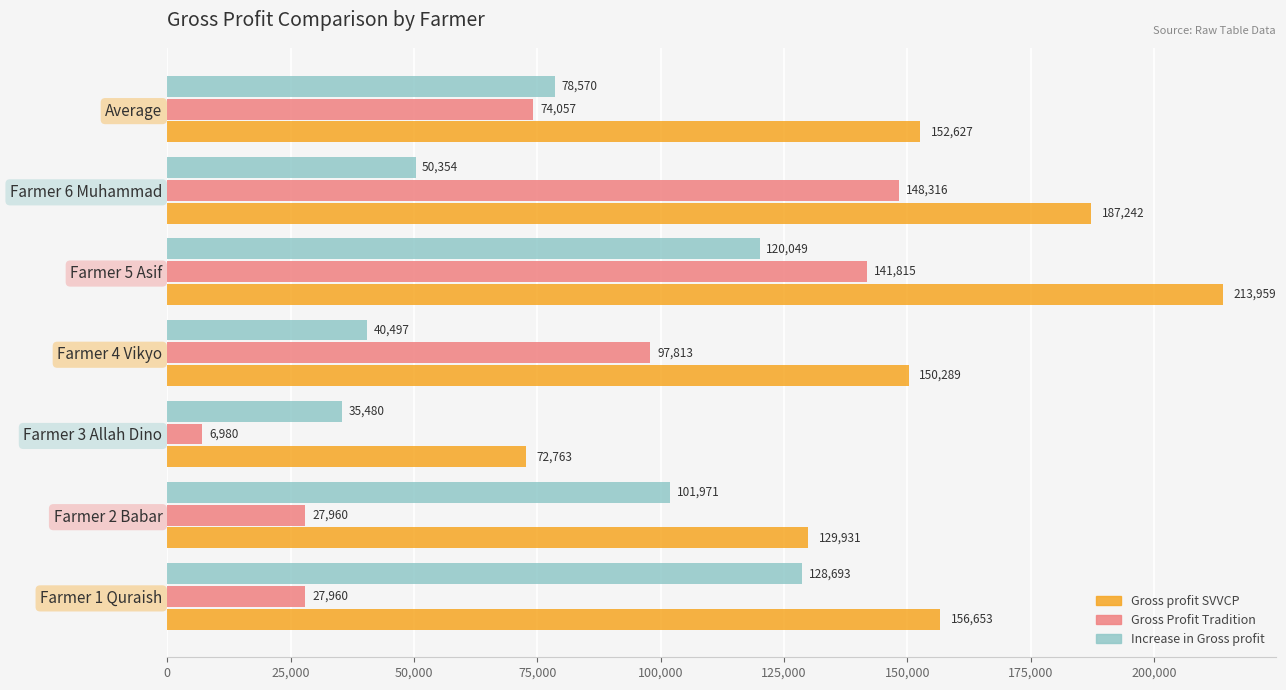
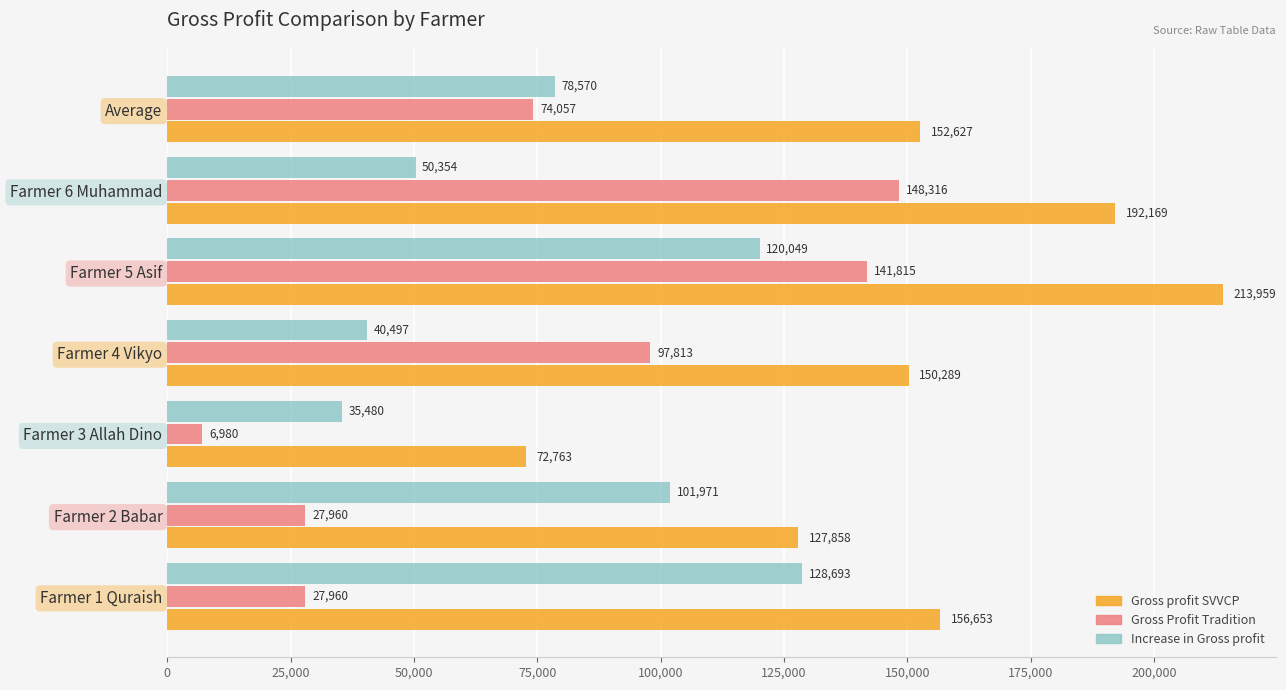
  {
    "Gross profit SVVCP": {
      "Average": "152,627",
-     "Farmer 6 Muhammad": "187,242",
+     "Farmer 6 Muhammad": "192,169",
      "Farmer 5 Asif": "213,959",
      "Farmer 4 Vikyo": "150,289",
      "Farmer 3 Allah Dino": "72,763",
-     "Farmer 2 Babar": "129,931",
+     "Farmer 2 Babar": "127,858",
      "Farmer 1 Quraish": "156,653"
    },
    "Gross Profit Tradition": {
      "Average": "74,057",
      "Farmer 6 Muhammad": "148,316",
      "Farmer 5 Asif": "141,815",
      "Farmer 4 Vikyo": "97,813",
      "Farmer 3 Allah Dino": "6,980",
      "Farmer 2 Babar": "27,960",
      "Farmer 1 Quraish": "27,960"
    },
    "Increase in Gross profit": {
      "Average": "78,570",
      "Farmer 6 Muhammad": "50,354",
      "Farmer 5 Asif": "120,049",
      "Farmer 4 Vikyo": "40,497",
      "Farmer 3 Allah Dino": "35,480",
      "Farmer 2 Babar": "101,971",
      "Farmer 1 Quraish": "128,693"
    }
  }
